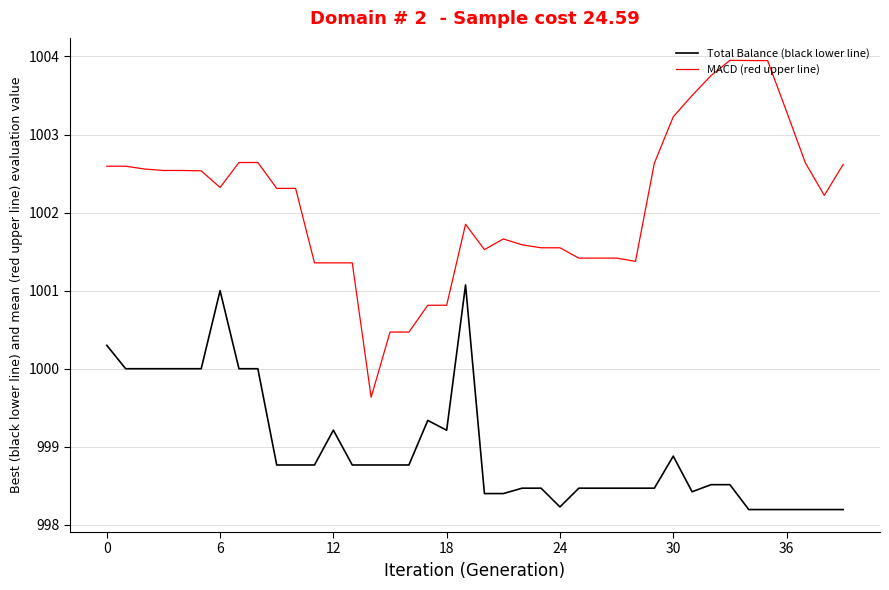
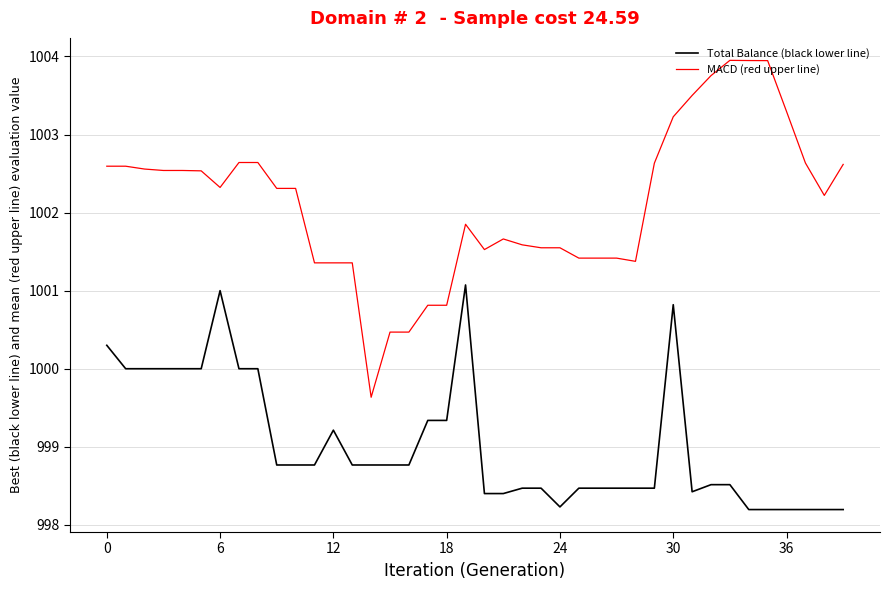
  {
    "Total Balance (black lower line)": {
      "0": 1000.3,
      "6": 1001.0,
      "12": 999.2,
-     "18": 999.2,
+     "18": 999.3,
      "24": 998.2,
-     "30": 998.9,
+     "30": 1000.8,
      "36": 998.2
    },
    "MACD (red upper line)": {
      "0": 1002.6,
      "6": 1002.3,
      "12": 1001.4,
      "18": 1000.8,
      "24": 1001.5,
      "30": 1003.2,
      "36": 1003.3
    }
  }
